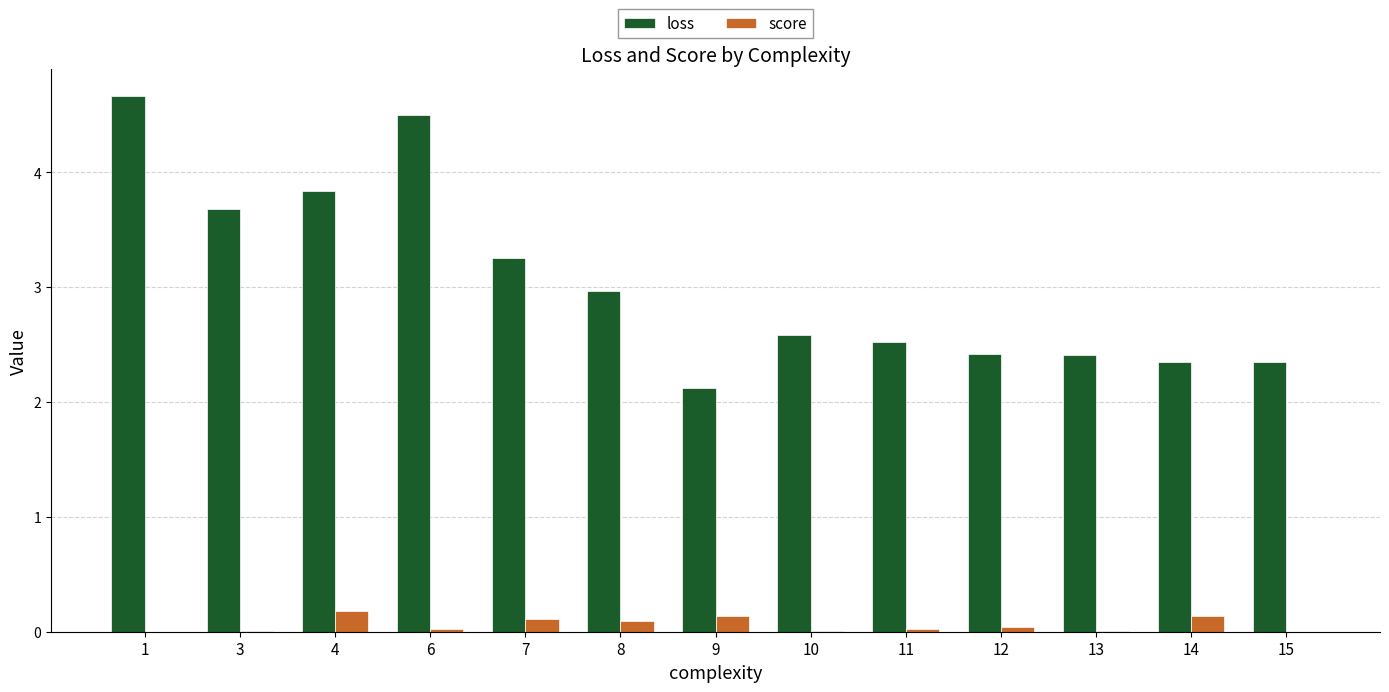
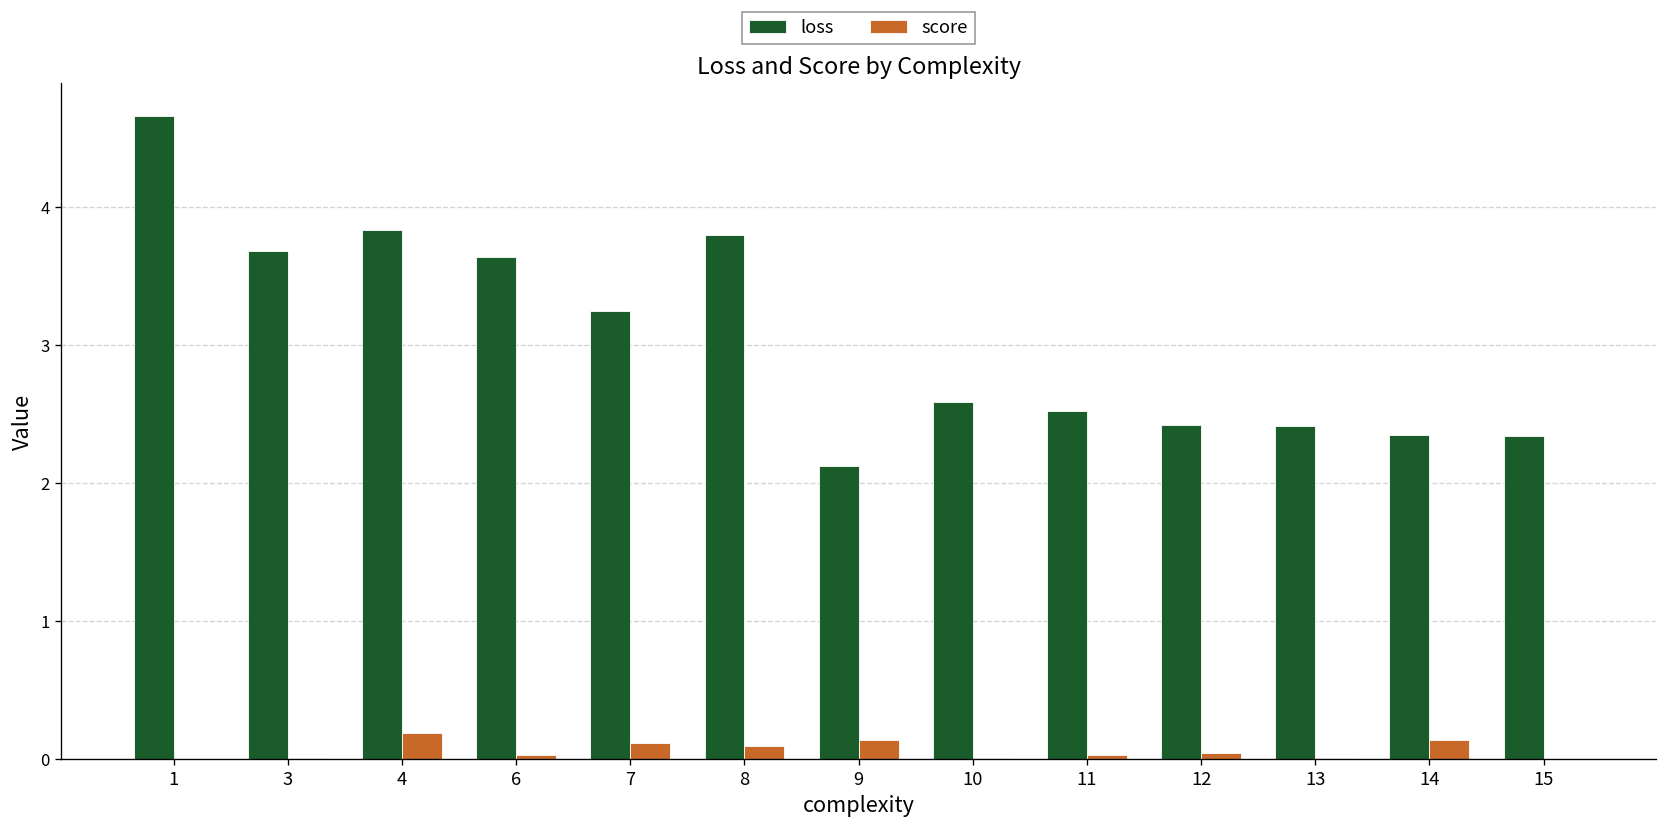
  {
    "loss": {
      "1": 4.66,
      "3": 3.68,
      "4": 3.83,
-     "6": 4.50,
+     "6": 3.64,
      "7": 3.25,
-     "8": 2.97,
+     "8": 3.80,
      "9": 2.12,
      "10": 2.58,
      "11": 2.52,
      "12": 2.42,
      "13": 2.41,
      "14": 2.35,
      "15": 2.34
    },
    "score": {
      "1": 0.00,
      "4": 0.18,
      "6": 0.03,
      "7": 0.11,
      "8": 0.09,
      "9": 0.13,
      "11": 0.02,
      "12": 0.04,
      "14": 0.14
    }
  }
